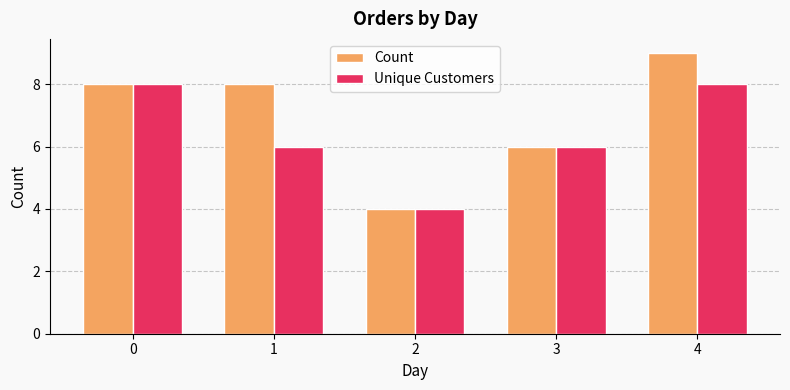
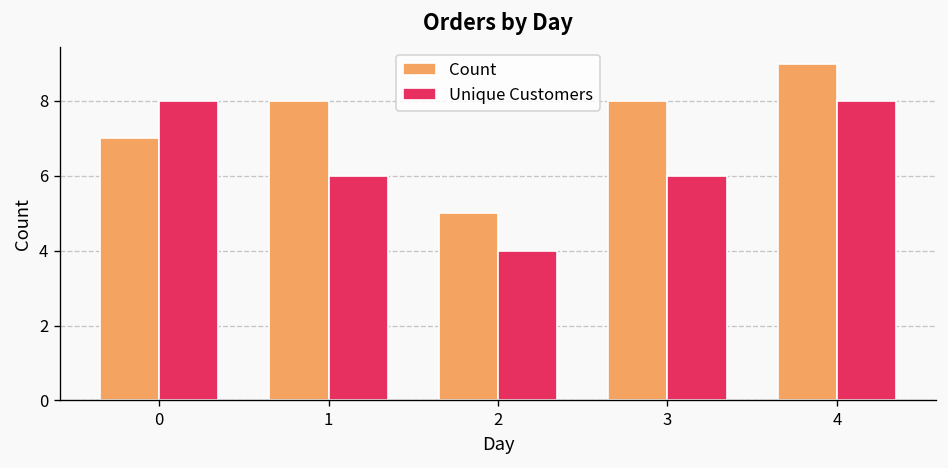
  {
    "Count": {
-     "0": 8,
+     "0": 7,
      "1": 8,
-     "2": 4,
-     "3": 6,
+     "2": 5,
+     "3": 8,
      "4": 9
    },
    "Unique Customers": {
      "0": 8,
      "1": 6,
      "2": 4,
      "3": 6,
      "4": 8
    }
  }
